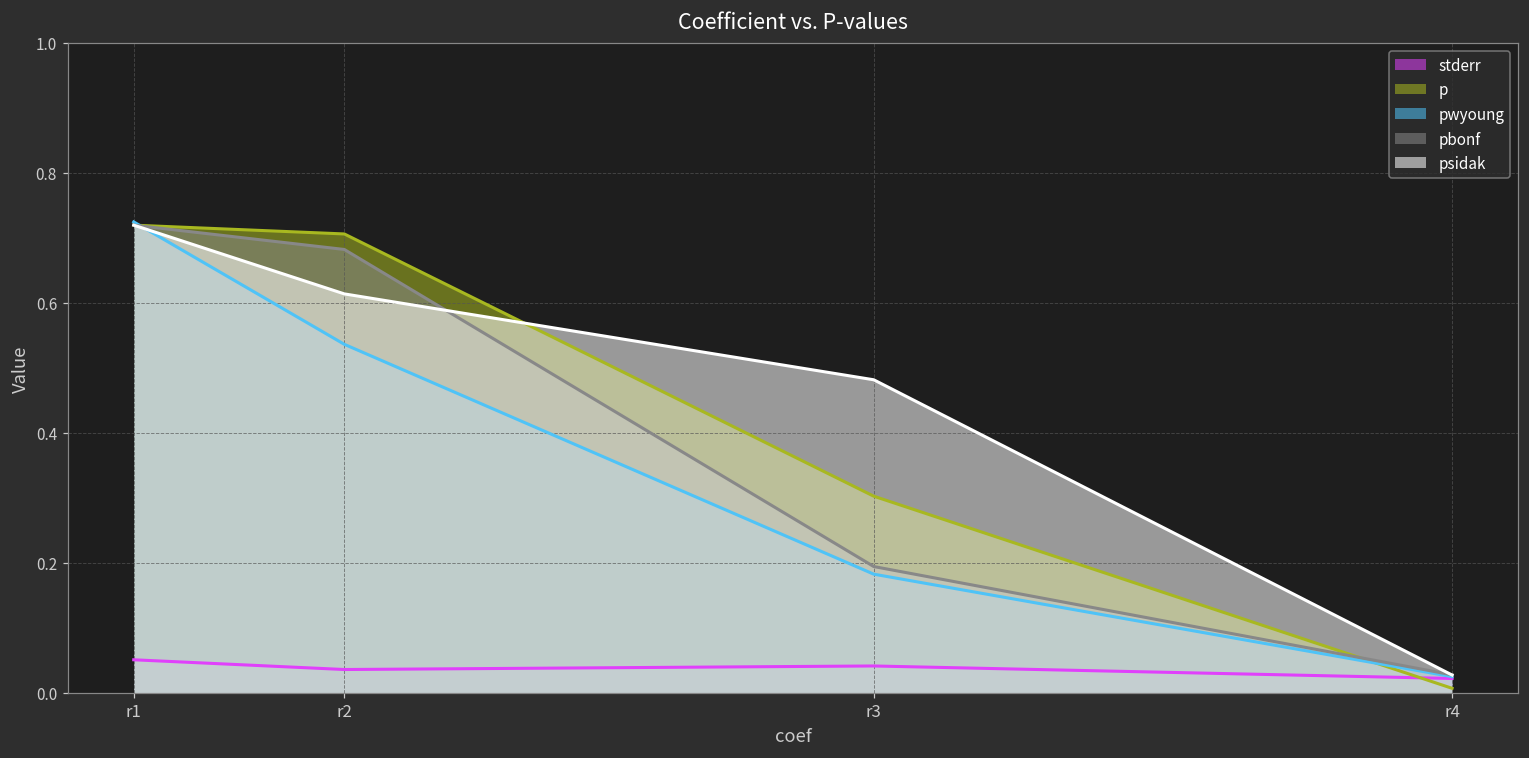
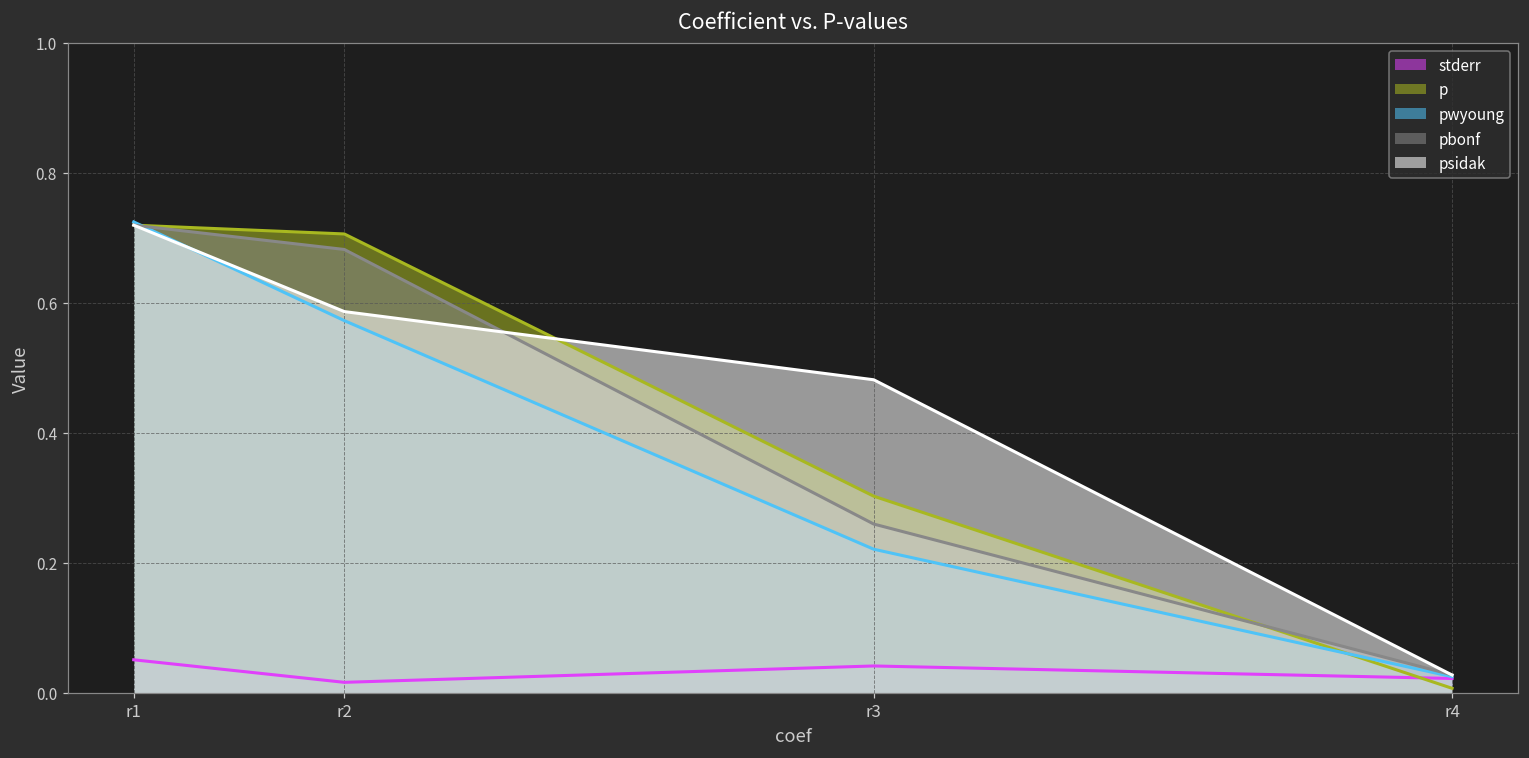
  {
    "stderr": {
      "r1": 0.05,
-     "r2": 0.04,
+     "r2": 0.02,
      "r3": 0.04
    },
    "p": {
      "r2": 0.71,
      "r3": 0.30,
      "r4": 0.01
    },
    "pwyoung": {
      "r1": 0.72,
-     "r2": 0.54,
-     "r3": 0.18
+     "r2": 0.57,
+     "r3": 0.22
    },
    "pbonf": {
      "r2": 0.68,
-     "r3": 0.19
+     "r3": 0.26
    },
    "psidak": {
-     "r2": 0.61,
+     "r2": 0.59,
      "r3": 0.48
    }
  }
